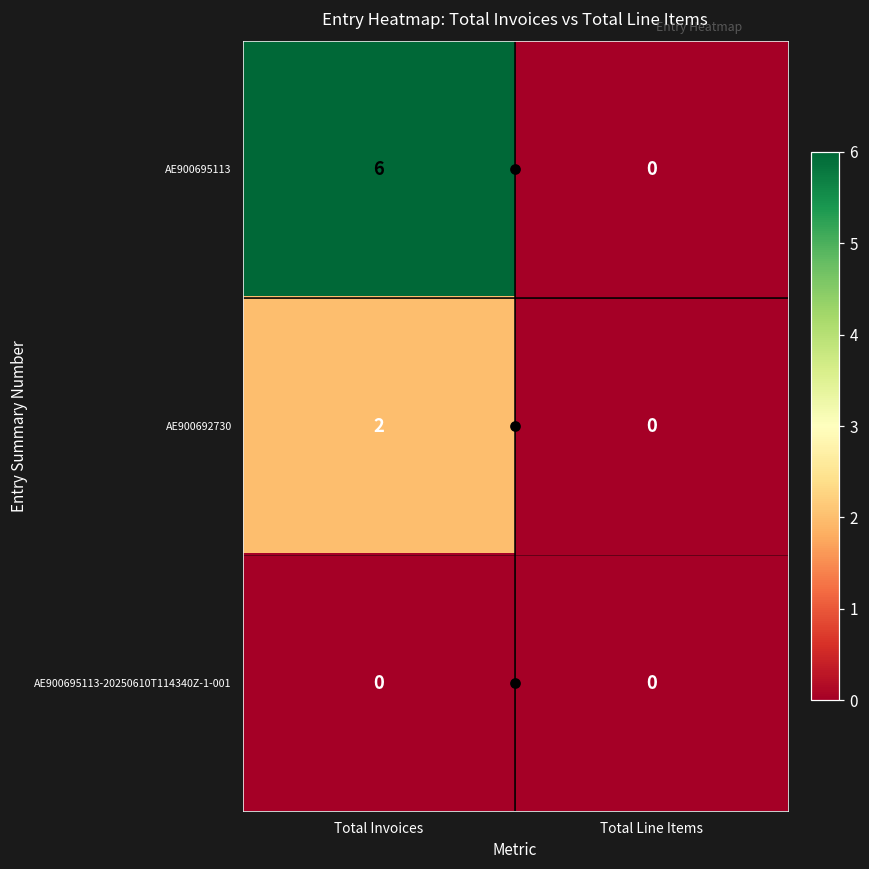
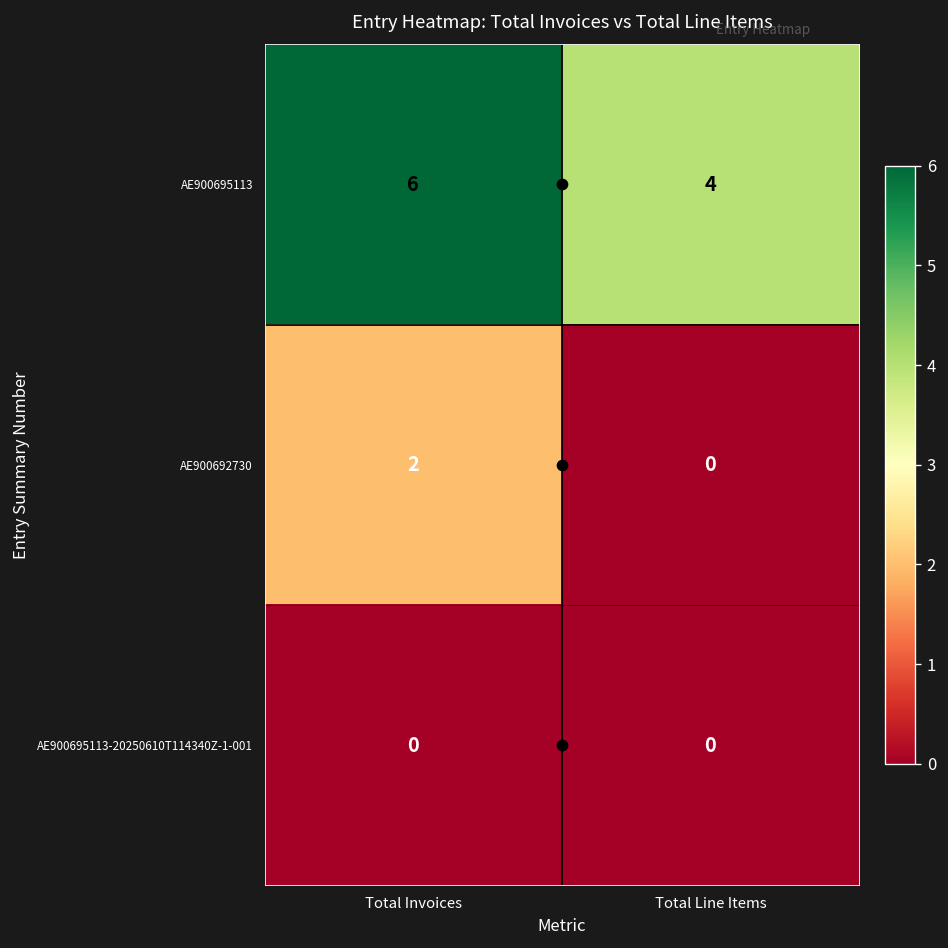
  {
    "AE900695113": {
      "Total Invoices": 6,
-     "Total Line Items": 0
+     "Total Line Items": 4
    },
    "AE900692730": {
      "Total Invoices": 2,
      "Total Line Items": 0
    },
    "AE900695113-20250610T114340Z-1-001": {
      "Total Invoices": 0,
      "Total Line Items": 0
    }
  }
